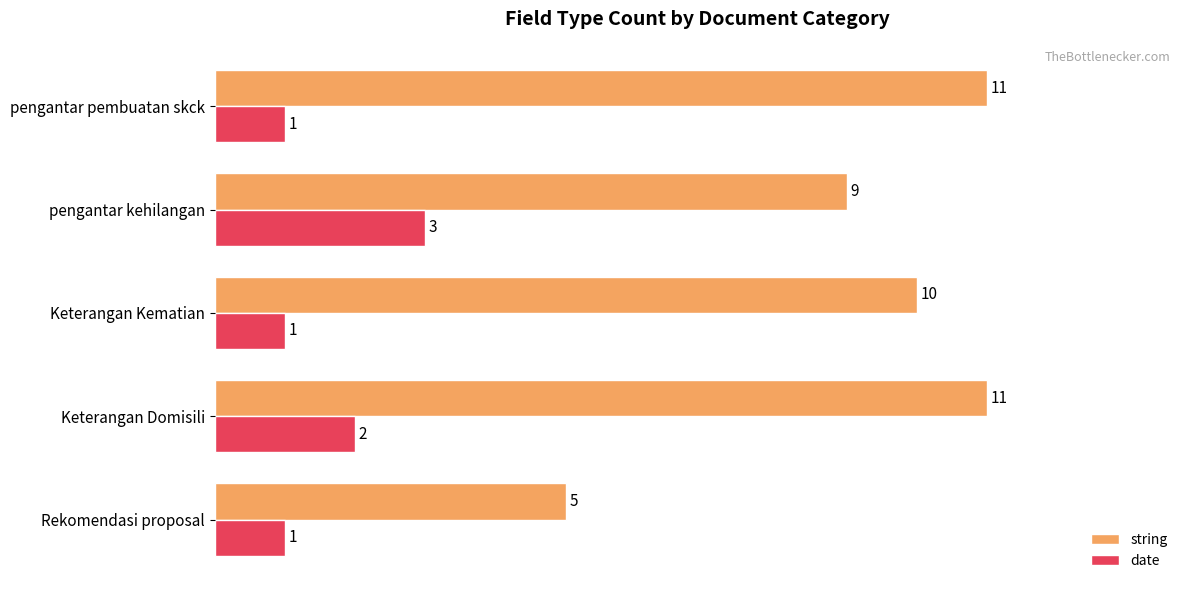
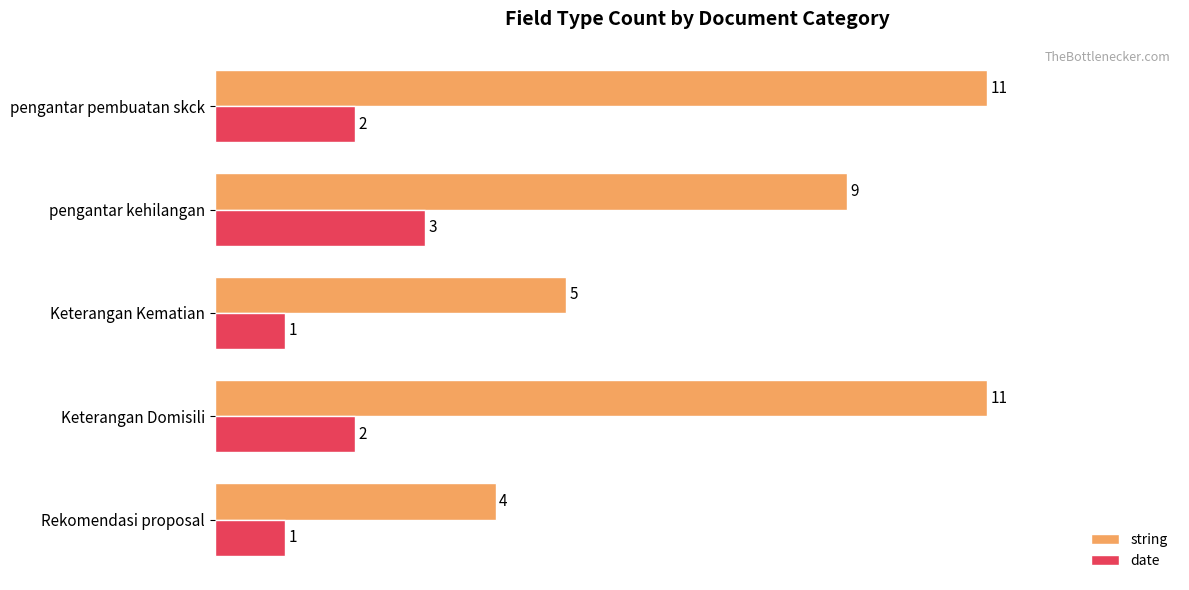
  {
    "string": {
      "pengantar pembuatan skck": 11,
      "pengantar kehilangan": 9,
-     "Keterangan Kematian": 10,
+     "Keterangan Kematian": 5,
      "Keterangan Domisili": 11,
-     "Rekomendasi proposal": 5
+     "Rekomendasi proposal": 4
    },
    "date": {
-     "pengantar pembuatan skck": 1,
+     "pengantar pembuatan skck": 2,
      "pengantar kehilangan": 3,
      "Keterangan Kematian": 1,
      "Keterangan Domisili": 2,
      "Rekomendasi proposal": 1
    }
  }
